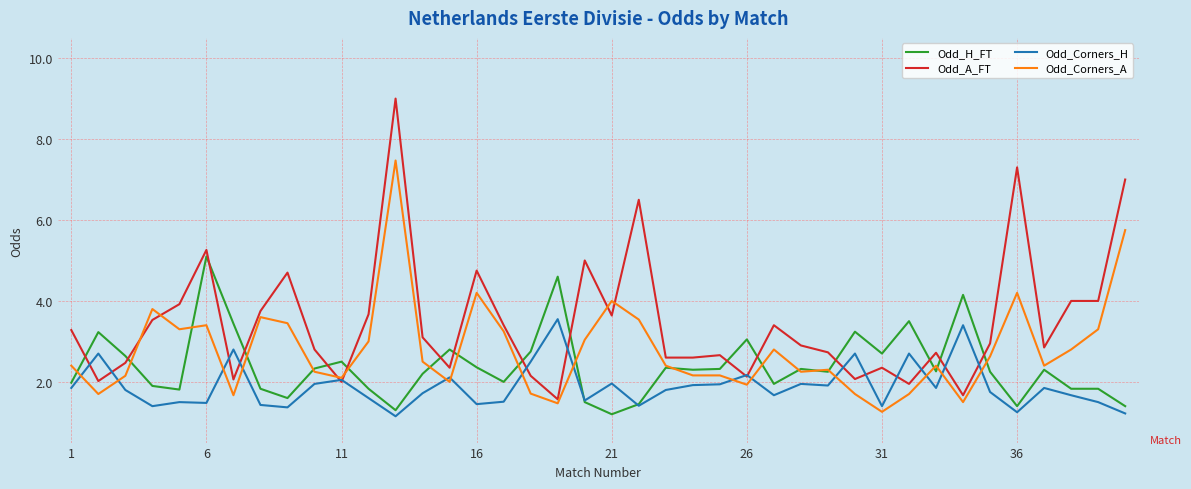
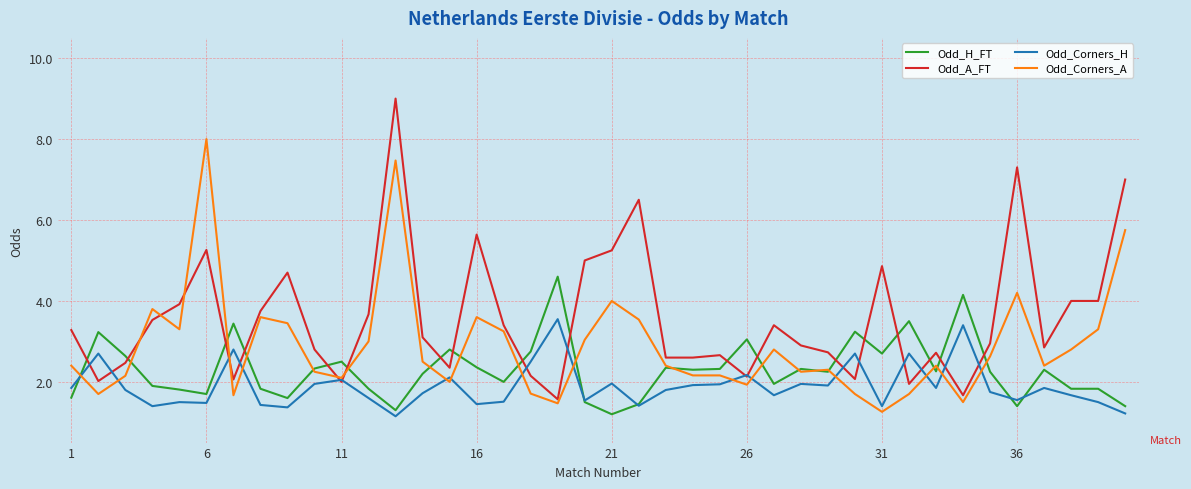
  {
    "Odd_H_FT": {
-     "1": 2.0,
-     "6": 5.1,
+     "1": 1.6,
+     "6": 1.7,
      "11": 2.5,
      "16": 2.4,
      "21": 1.2,
      "26": 3.1,
      "31": 2.7,
      "36": 1.4
    },
    "Odd_A_FT": {
      "1": 3.3,
      "6": 5.3,
-     "16": 4.8,
-     "21": 3.6,
-     "31": 2.4,
+     "16": 5.6,
+     "21": 5.3,
+     "31": 4.9,
      "36": 7.3
    },
    "Odd_Corners_H": {
      "1": 1.9,
      "6": 1.5,
      "16": 1.5,
      "21": 2.0,
      "31": 1.4,
-     "36": 1.3
+     "36": 1.6
    },
    "Odd_Corners_A": {
      "1": 2.4,
-     "6": 3.4,
-     "16": 4.2,
+     "6": 8.0,
+     "16": 3.6,
      "21": 4.0,
      "26": 1.9,
      "31": 1.3,
      "36": 4.2
    }
  }
